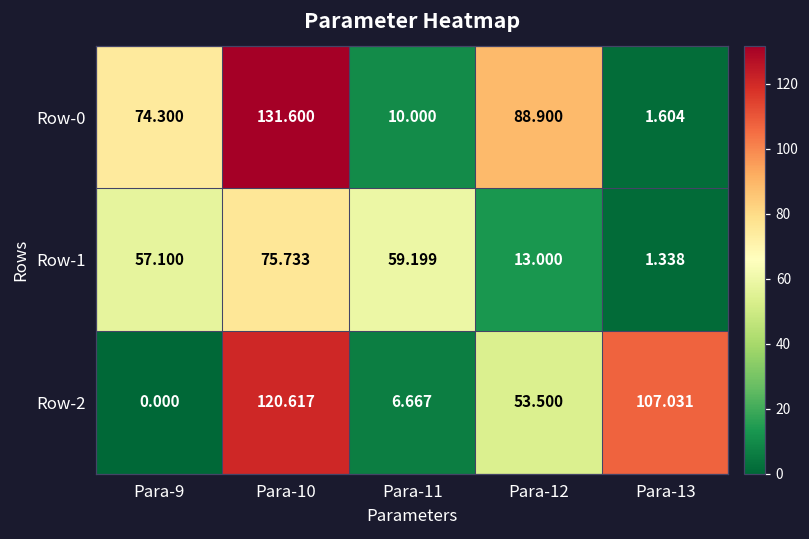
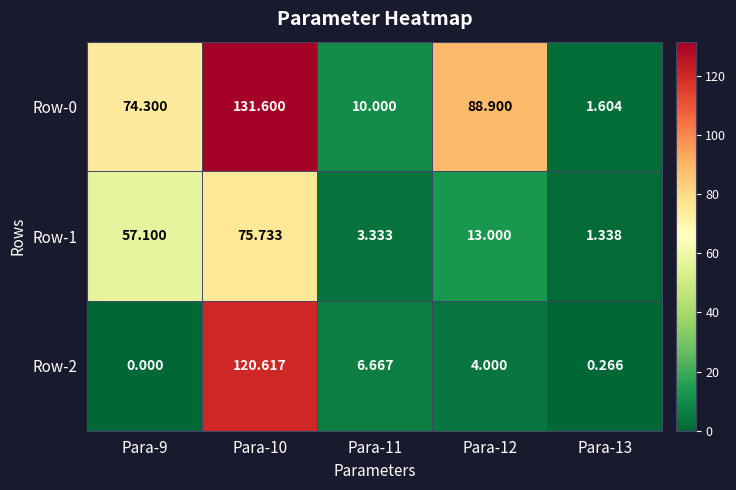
  {
    "Row-0": {
      "Para-9": 74.300,
      "Para-10": 131.600,
      "Para-11": 10.000,
      "Para-12": 88.900,
      "Para-13": 1.604
    },
    "Row-1": {
      "Para-9": 57.100,
      "Para-10": 75.733,
-     "Para-11": 59.199,
+     "Para-11": 3.333,
      "Para-12": 13.000,
      "Para-13": 1.338
    },
    "Row-2": {
      "Para-9": 0.000,
      "Para-10": 120.617,
      "Para-11": 6.667,
-     "Para-12": 53.500,
-     "Para-13": 107.031
+     "Para-12": 4.000,
+     "Para-13": 0.266
    }
  }
